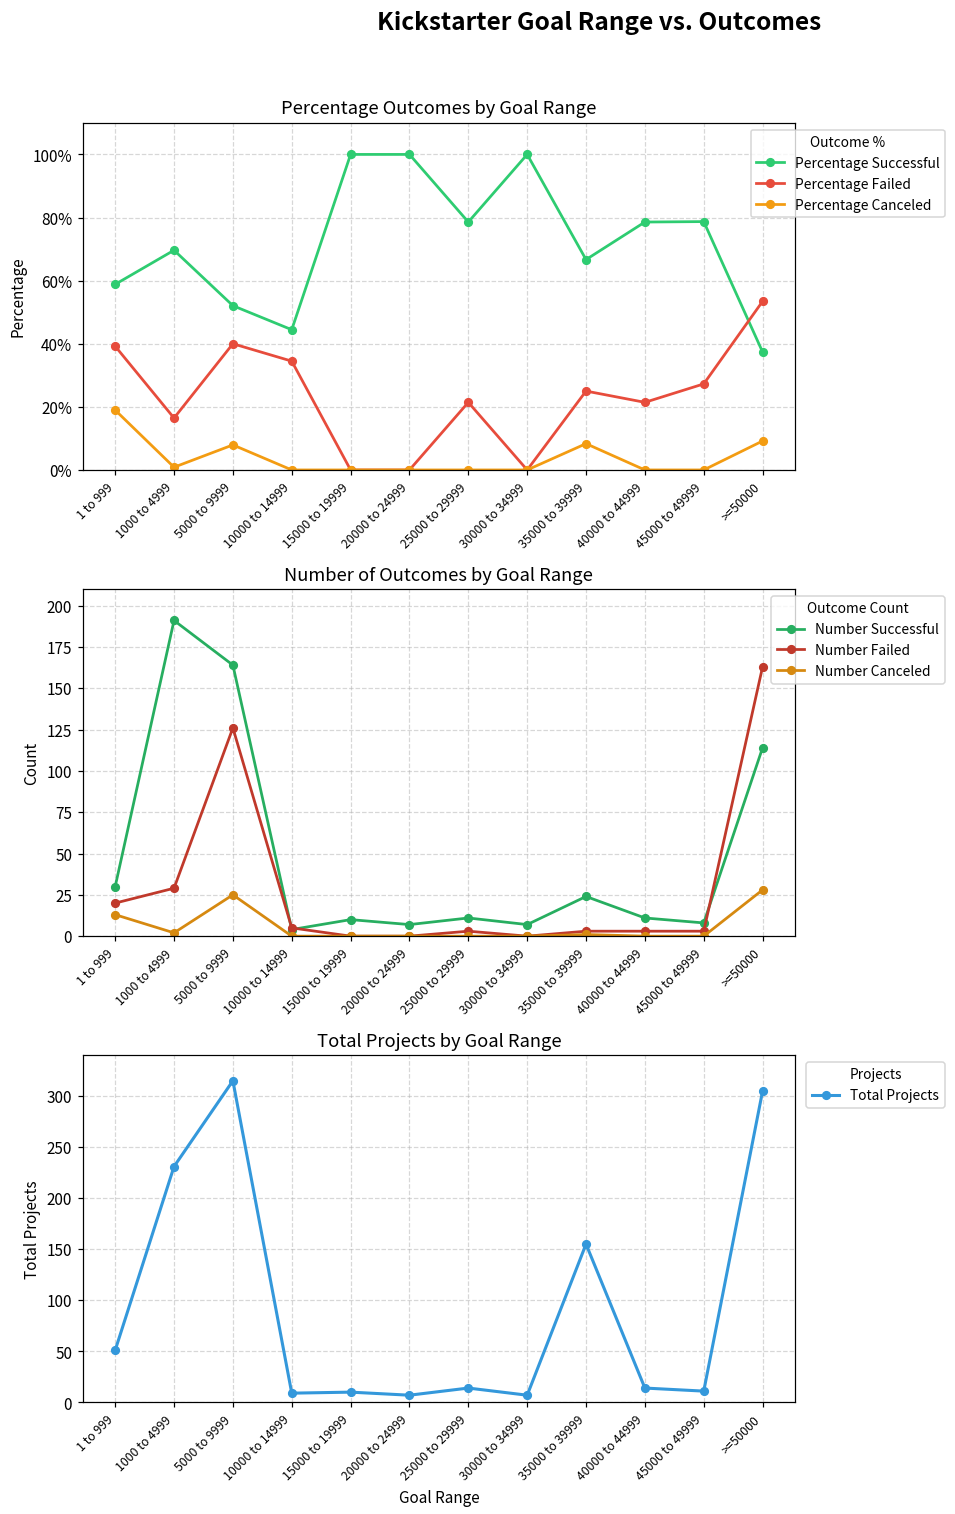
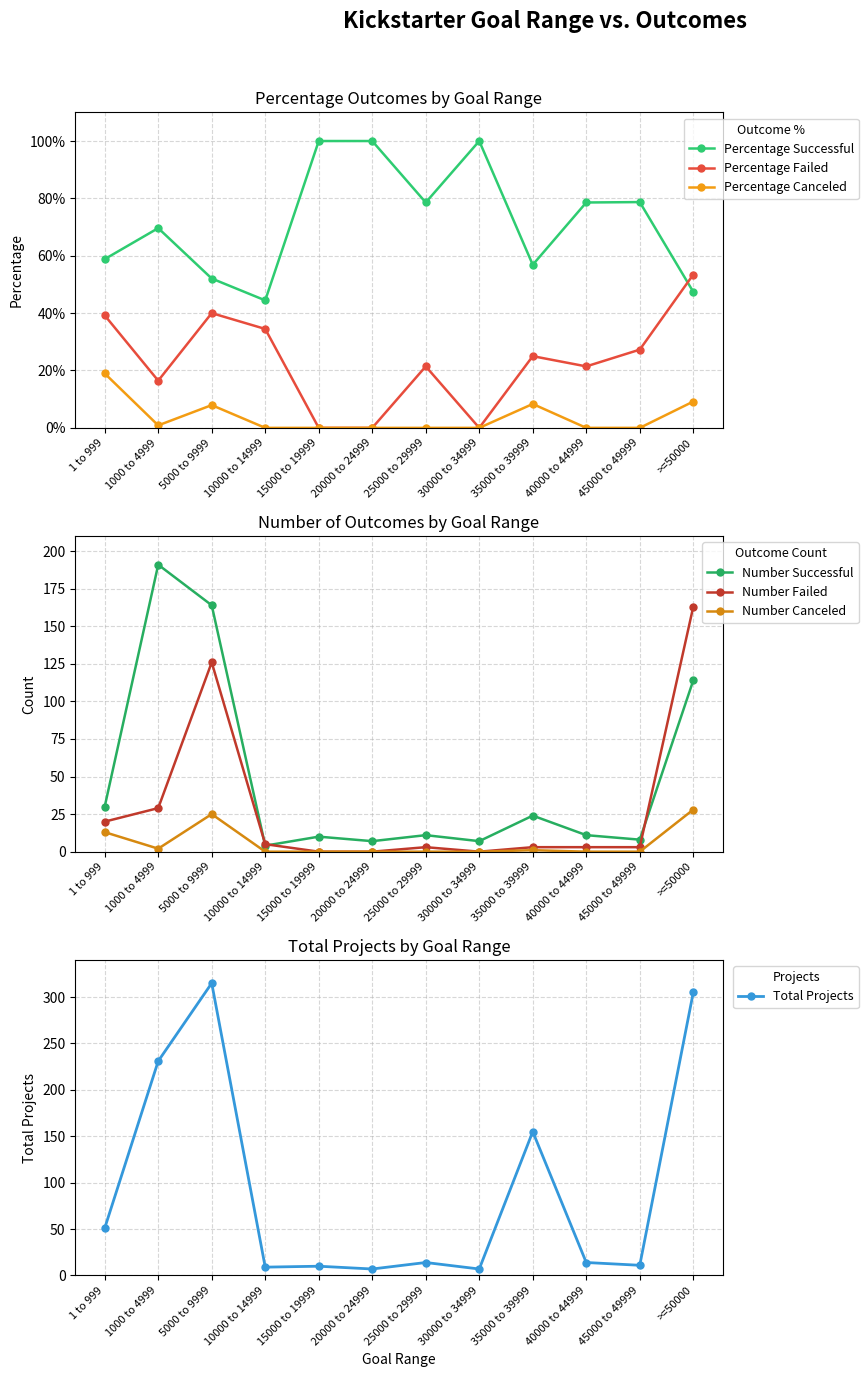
  {
    "Percentage Outcomes by Goal Range": {
      "Percentage Successful": {
        "1 to 999": "59%",
        "1000 to 4999": "70%",
        "5000 to 9999": "52%",
        "10000 to 14999": "44%",
        "15000 to 19999": "100%",
        "20000 to 24999": "100%",
        "25000 to 29999": "79%",
        "30000 to 34999": "100%",
-       "35000 to 39999": "67%",
+       "35000 to 39999": "57%",
        "40000 to 44999": "79%",
        "45000 to 49999": "79%",
-       ">=50000": "37%"
+       ">=50000": "47%"
      },
      "Percentage Failed": {
        "1 to 999": "39%",
        "1000 to 4999": "16%",
        "5000 to 9999": "40%",
        "10000 to 14999": "34%",
        "25000 to 29999": "21%",
        "35000 to 39999": "25%",
        "40000 to 44999": "21%",
        "45000 to 49999": "27%",
        ">=50000": "53%"
      },
      "Percentage Canceled": {
        "1 to 999": "19%",
        "1000 to 4999": "1%",
        "5000 to 9999": "8%",
        "10000 to 14999": "0%",
        "25000 to 29999": "0%",
        "35000 to 39999": "8%",
        "40000 to 44999": "0%",
        "45000 to 49999": "0%",
        ">=50000": "9%"
      }
    },
    "Number of Outcomes by Goal Range": {
      "Number Successful": {
        "1 to 999": "30",
        "1000 to 4999": "191",
        "5000 to 9999": "164",
        "15000 to 19999": "10",
        "20000 to 24999": "7",
        "25000 to 29999": "11",
        "30000 to 34999": "7",
        "35000 to 39999": "24",
        "40000 to 44999": "11",
        "45000 to 49999": "8",
        ">=50000": "114"
      },
      "Number Failed": {
        "1 to 999": "20",
        "1000 to 4999": "29",
        "5000 to 9999": "126",
        "25000 to 29999": "3",
        "35000 to 39999": "3",
        "40000 to 44999": "3",
        "45000 to 49999": "3",
        ">=50000": "163"
      },
      "Number Canceled": {
        "1 to 999": "13",
        "1000 to 4999": "2",
        "5000 to 9999": "25",
        "10000 to 14999": "0",
        "25000 to 29999": "0",
        "35000 to 39999": "1",
        "40000 to 44999": "0",
        "45000 to 49999": "0",
        ">=50000": "28"
      }
    },
    "Total Projects by Goal Range": {
      "1 to 999": "50",
      "1000 to 4999": "230",
      "5000 to 9999": "320",
      "10000 to 14999": "10",
      "15000 to 19999": "10",
      "20000 to 24999": "10",
      "25000 to 29999": "10",
      "30000 to 34999": "10",
      "35000 to 39999": "160",
      "40000 to 44999": "10",
      "45000 to 49999": "10",
      ">=50000": "310"
    }
  }
